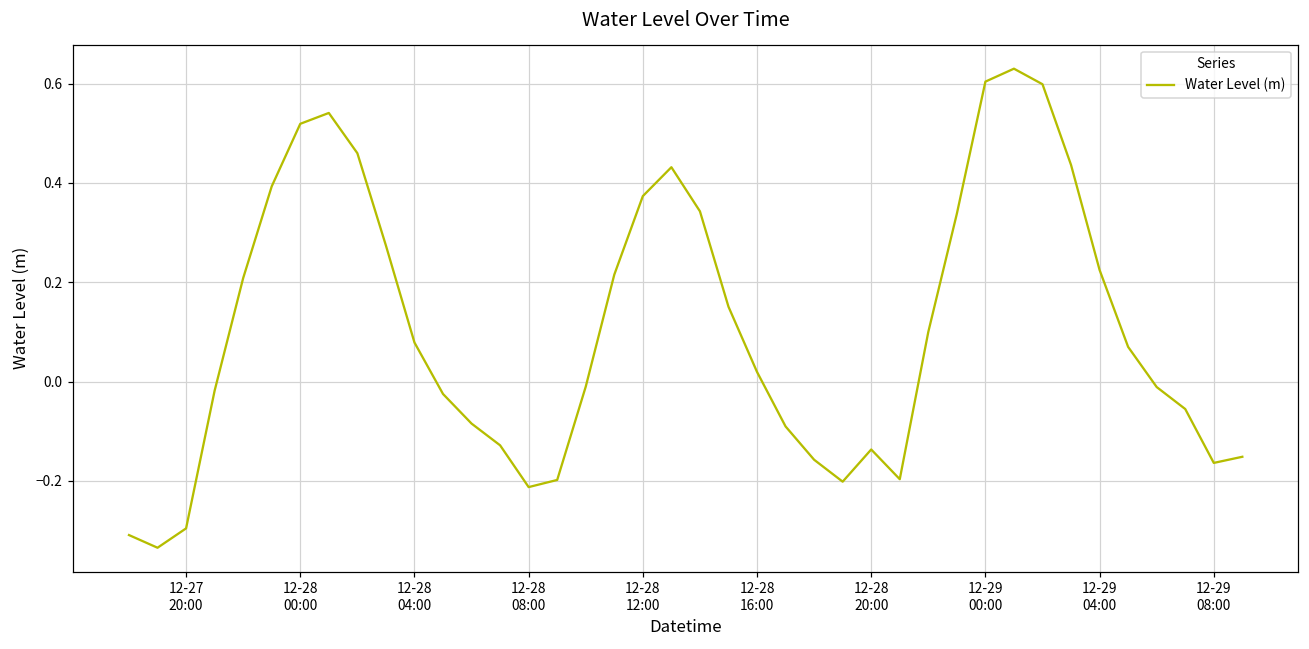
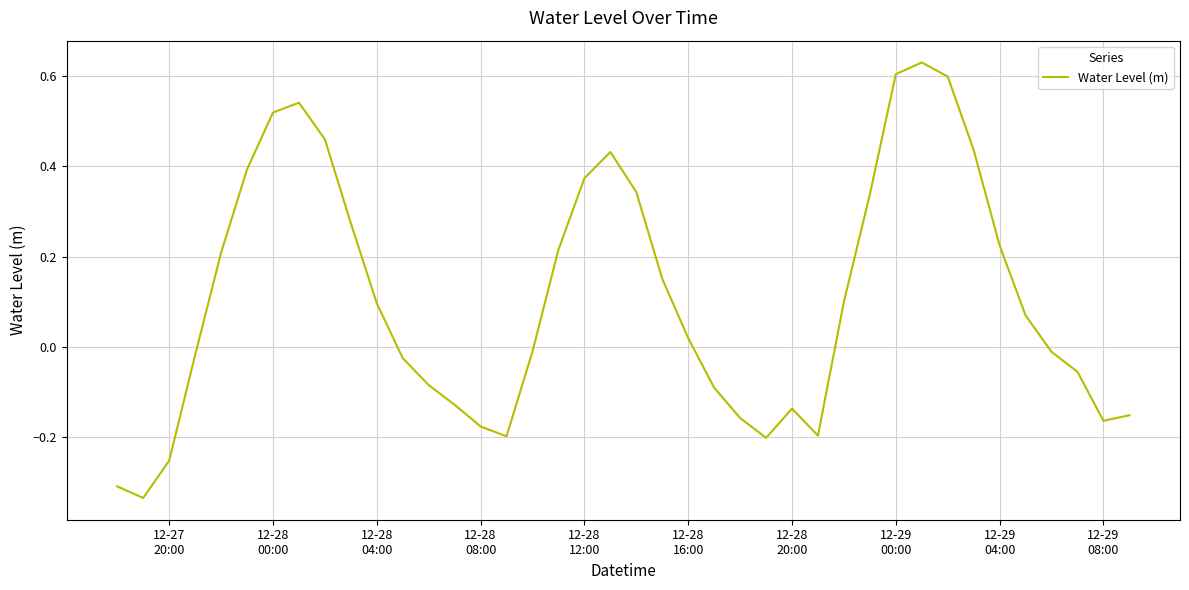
  {
-   "12-27 20:00": -0.30,
+   "12-27 20:00": -0.25,
    "12-28 00:00": 0.52,
-   "12-28 04:00": 0.08,
-   "12-28 08:00": -0.21,
+   "12-28 04:00": 0.10,
+   "12-28 08:00": -0.18,
    "12-28 12:00": 0.37,
    "12-28 16:00": 0.02,
    "12-28 20:00": -0.14,
    "12-29 00:00": 0.60,
    "12-29 04:00": 0.22,
    "12-29 08:00": -0.16
  }
